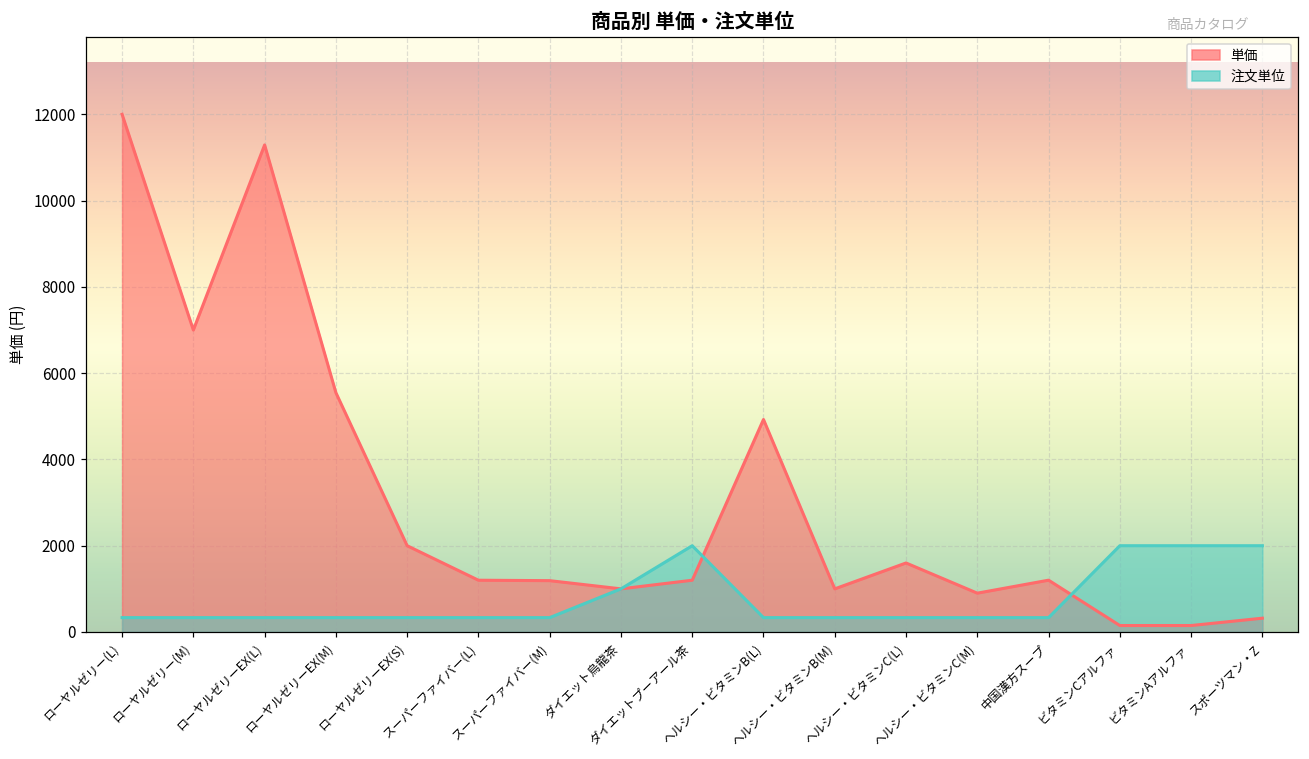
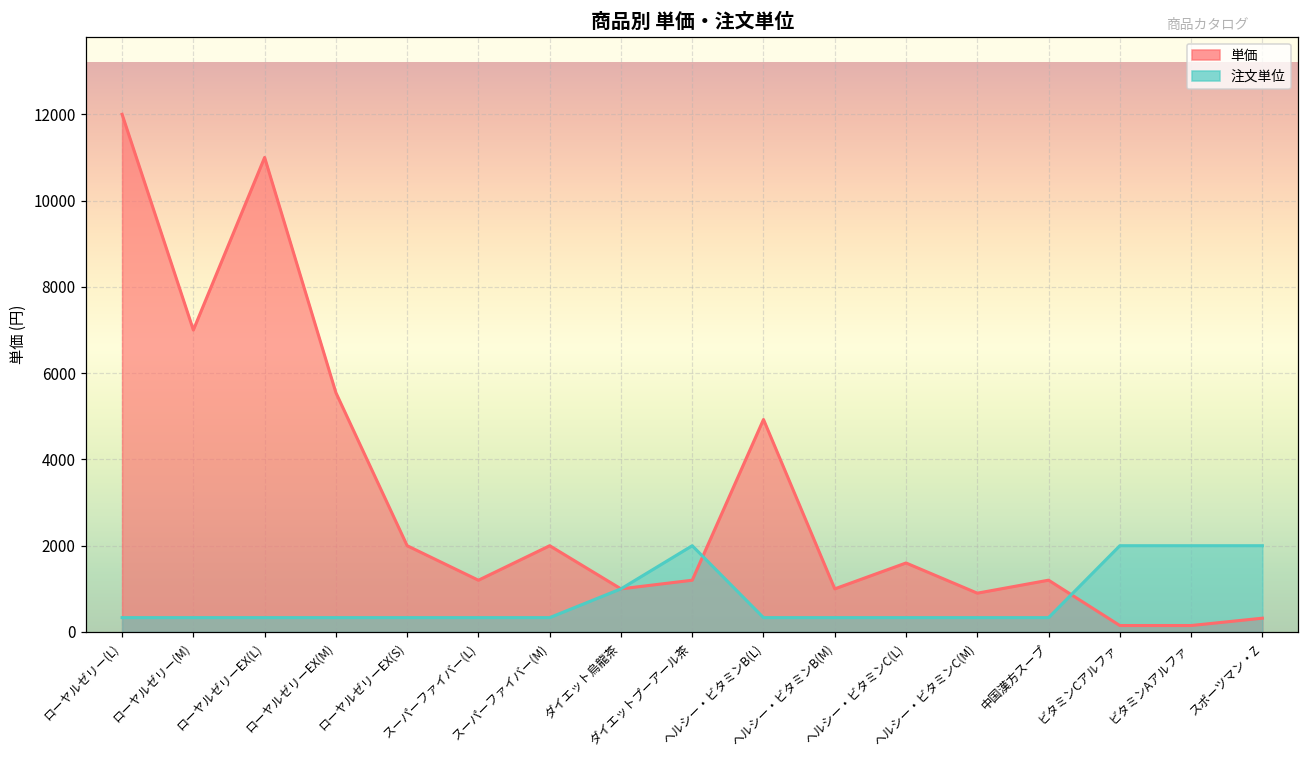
  {
    "単価": {
      "ローヤルゼリー(L)": 12000,
      "ローヤルゼリー(M)": 7000,
-     "ローヤルゼリーEX(L)": 11300,
+     "ローヤルゼリーEX(L)": 11000,
      "ローヤルゼリーEX(M)": 5500,
      "ローヤルゼリーEX(S)": 2000,
      "スーパーファイバー(L)": 1200,
-     "スーパーファイバー(M)": 1200,
+     "スーパーファイバー(M)": 2000,
      "ダイエットプーアール茶": 1200,
      "ヘルシー・ビタミンB(L)": 4900,
      "ヘルシー・ビタミンB(M)": 1000,
      "ヘルシー・ビタミンC(L)": 1600,
      "ヘルシー・ビタミンC(M)": 900,
      "中国漢方スープ": 1200,
      "ビタミンCアルファ": 200,
      "ビタミンAアルファ": 200,
      "スポーツマン・Z": 300
    },
    "注文単位": {
      "ローヤルゼリー(L)": 300,
      "ローヤルゼリー(M)": 300,
      "ローヤルゼリーEX(L)": 300,
      "ローヤルゼリーEX(M)": 300,
      "ローヤルゼリーEX(S)": 300,
      "スーパーファイバー(L)": 300,
      "スーパーファイバー(M)": 300,
      "ダイエットプーアール茶": 2000,
      "ヘルシー・ビタミンB(L)": 300,
      "ヘルシー・ビタミンB(M)": 300,
      "ヘルシー・ビタミンC(L)": 300,
      "ヘルシー・ビタミンC(M)": 300,
      "中国漢方スープ": 300,
      "ビタミンCアルファ": 2000,
      "ビタミンAアルファ": 2000,
      "スポーツマン・Z": 2000
    }
  }
